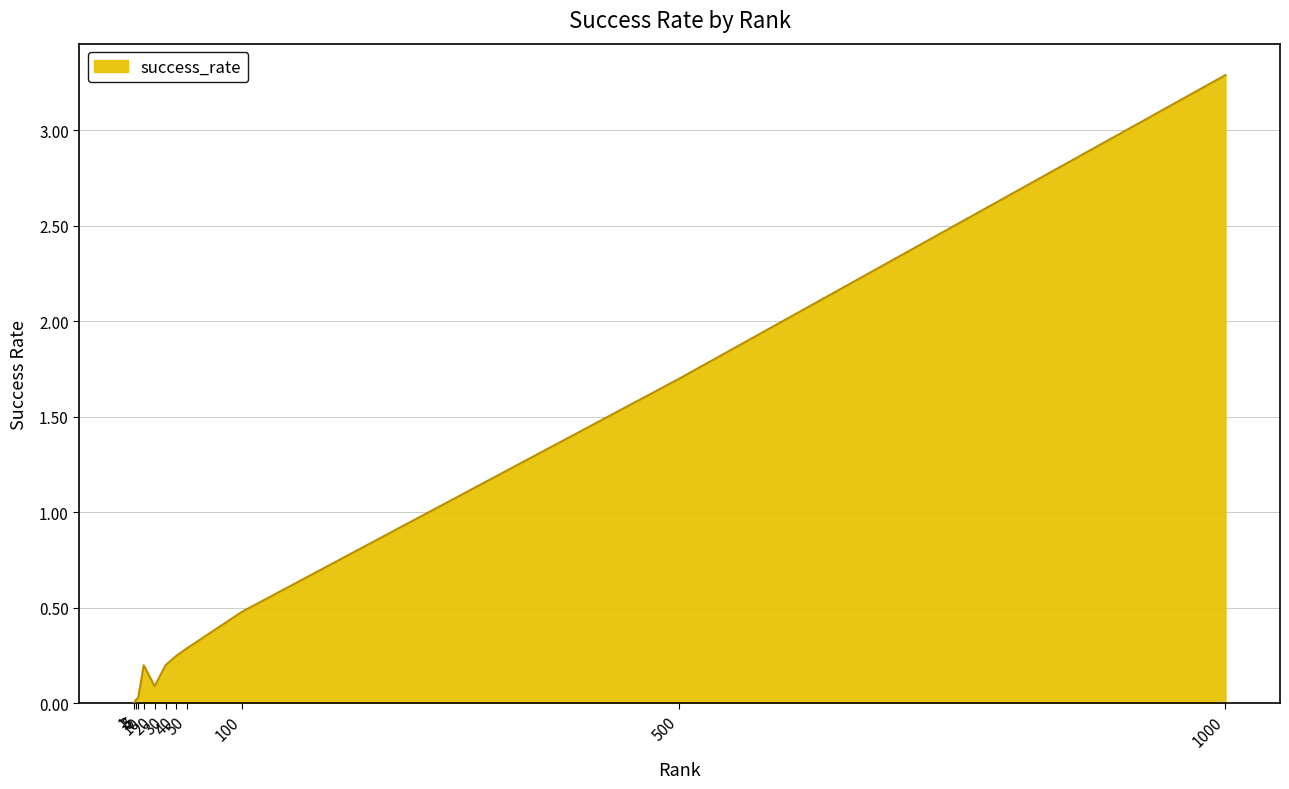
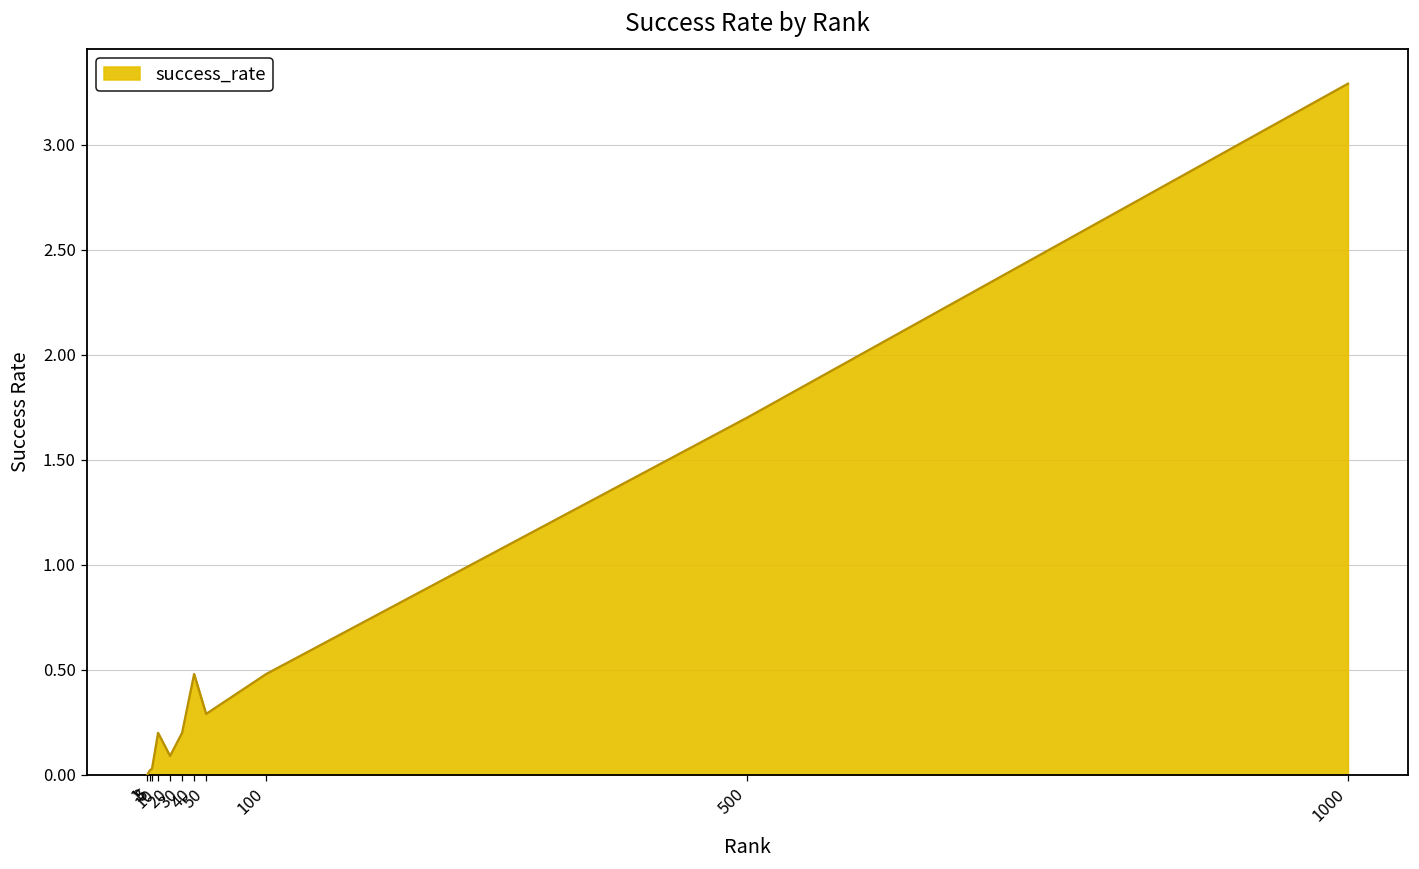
  {
    "1": 0.00,
    "3": 0.02,
    "5": 0.03,
    "10": 0.20,
    "20": 0.09,
    "30": 0.20,
-   "40": 0.25,
+   "40": 0.48,
    "50": 0.29,
    "100": 0.48,
    "500": 1.70,
    "1000": 3.29
  }
